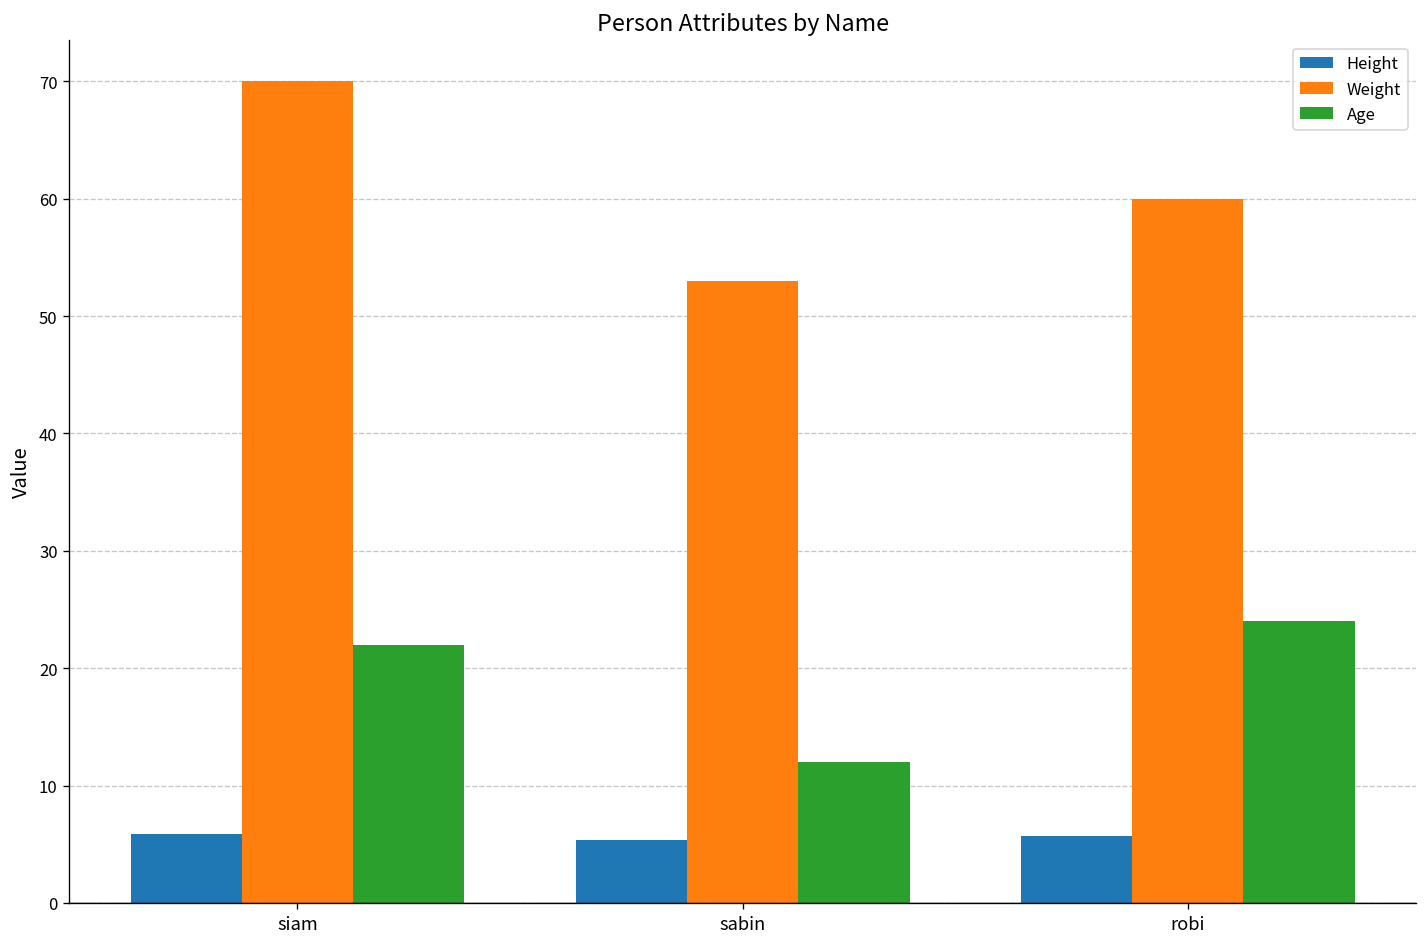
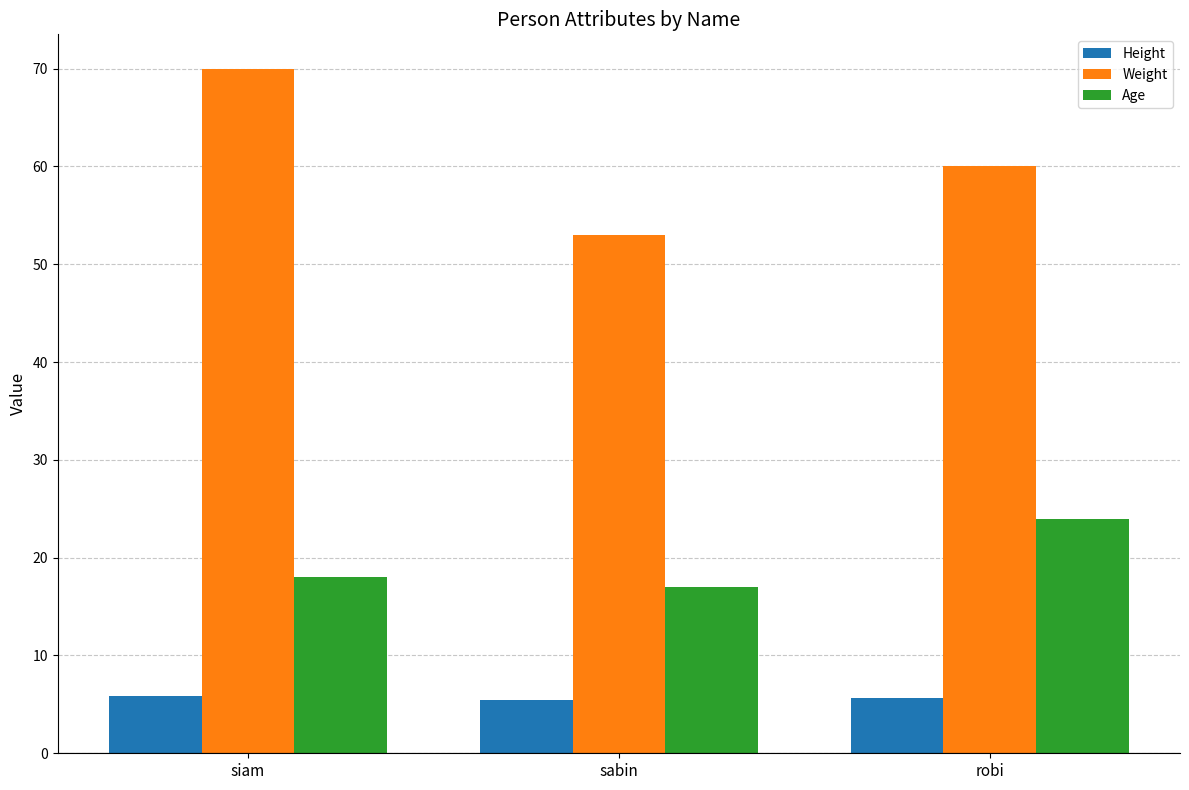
  {
    "Height": {
      "siam": 6,
      "sabin": 5,
      "robi": 6
    },
    "Weight": {
      "siam": 70,
      "sabin": 53,
      "robi": 60
    },
    "Age": {
-     "siam": 22,
-     "sabin": 12,
+     "siam": 18,
+     "sabin": 17,
      "robi": 24
    }
  }
